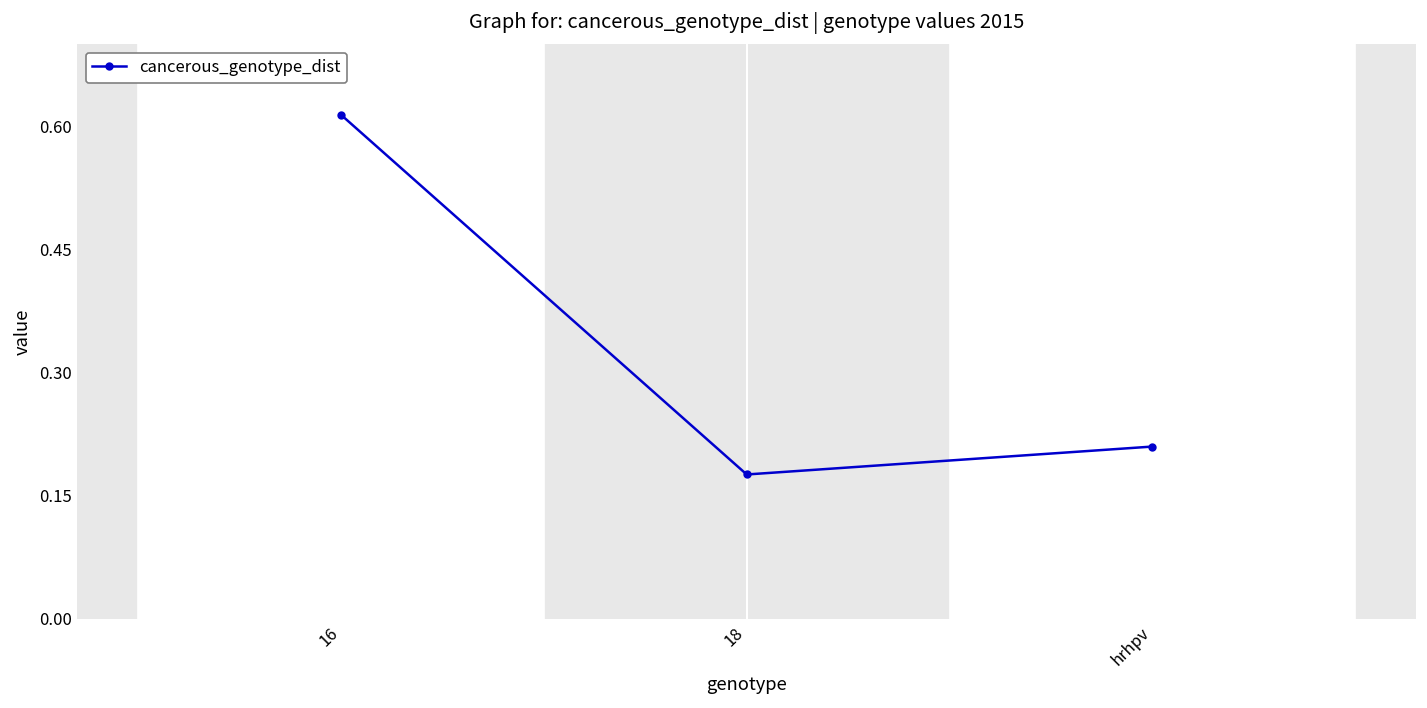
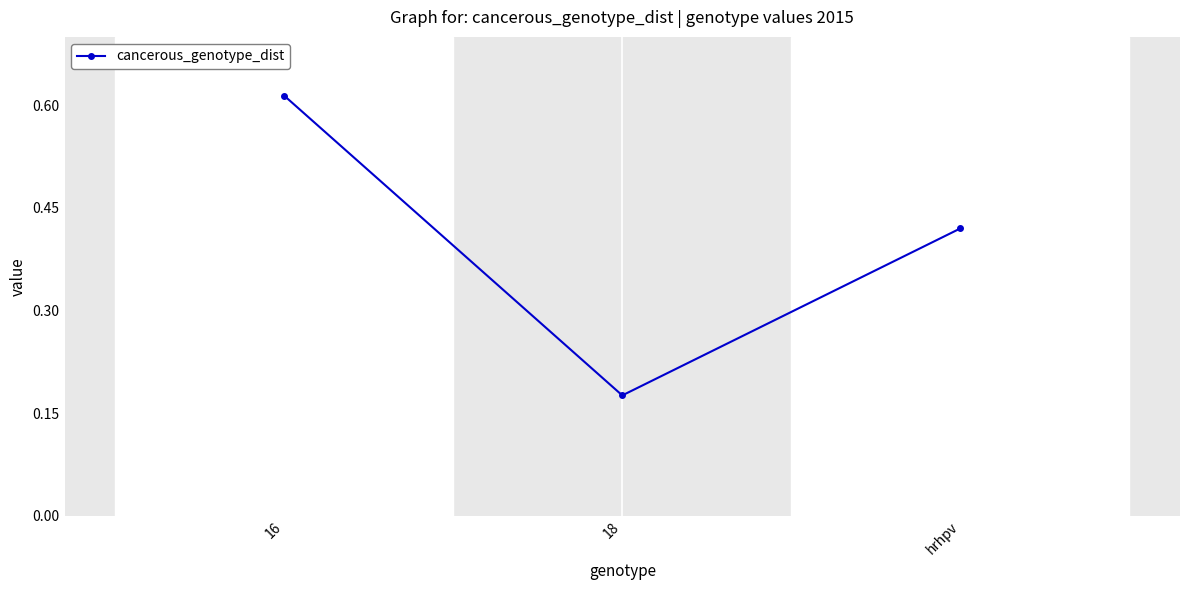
  {
    "16": 0.61,
    "18": 0.18,
-   "hrhpv": 0.21
+   "hrhpv": 0.42
  }
